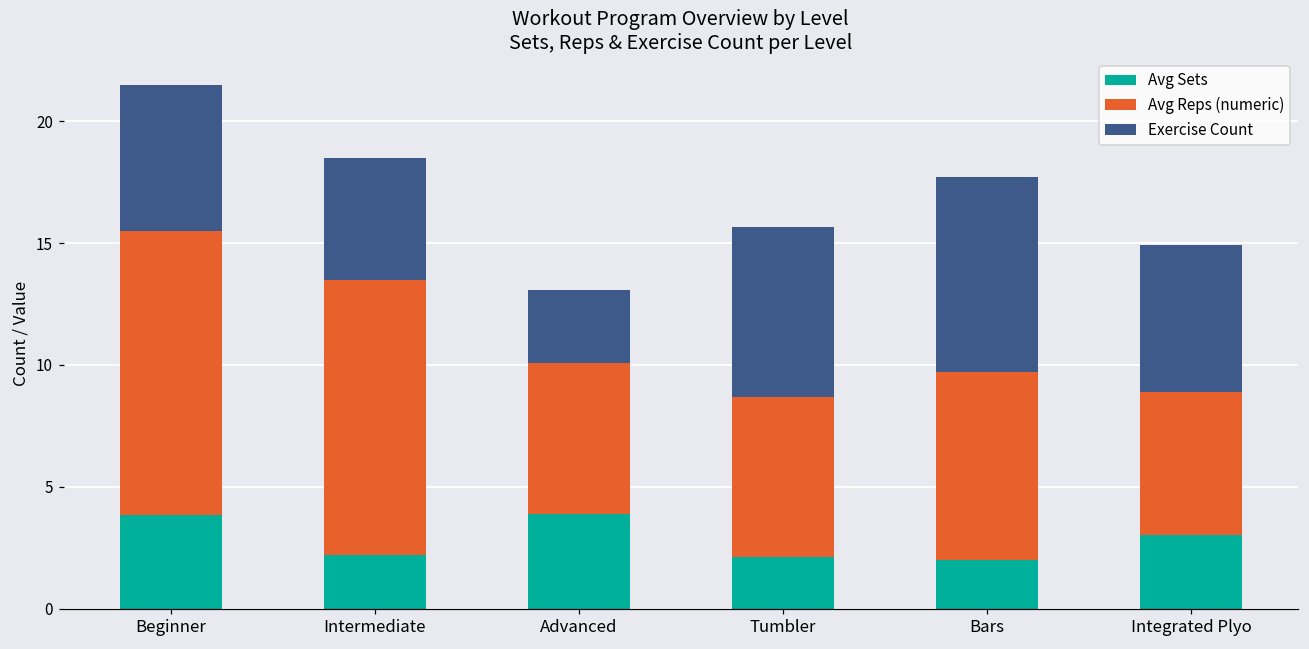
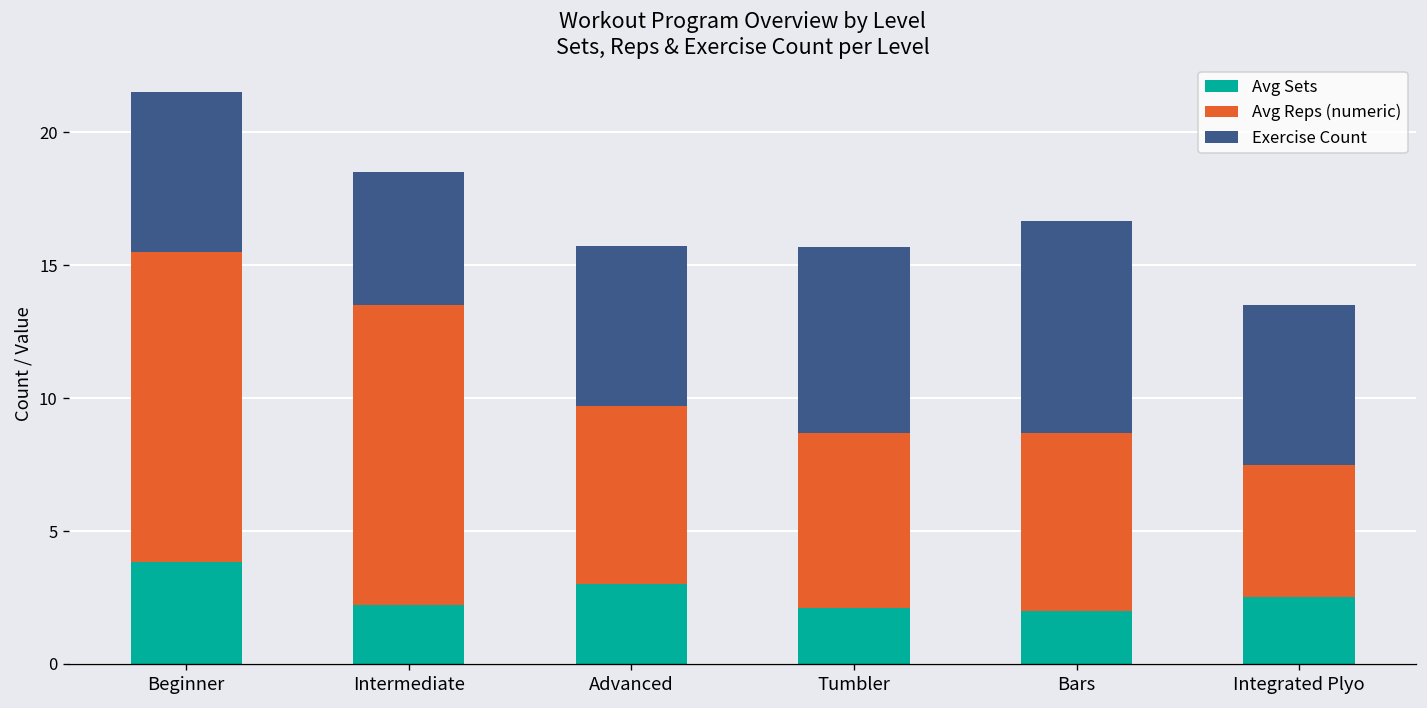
  {
    "Avg Sets": {
      "Beginner": 3.8,
      "Intermediate": 2.2,
-     "Advanced": 3.9,
+     "Advanced": 3.0,
      "Tumbler": 2.1,
      "Bars": 2.0,
-     "Integrated Plyo": 3.0
+     "Integrated Plyo": 2.5
    },
    "Avg Reps (numeric)": {
      "Beginner": 11.7,
      "Intermediate": 11.3,
-     "Advanced": 6.2,
+     "Advanced": 6.7,
      "Tumbler": 6.6,
-     "Bars": 7.7,
-     "Integrated Plyo": 5.9
+     "Bars": 6.7,
+     "Integrated Plyo": 5.0
    },
    "Exercise Count": {
      "Beginner": 6,
      "Intermediate": 5,
-     "Advanced": 3,
+     "Advanced": 6,
      "Tumbler": 7,
      "Bars": 8,
      "Integrated Plyo": 6
    }
  }
